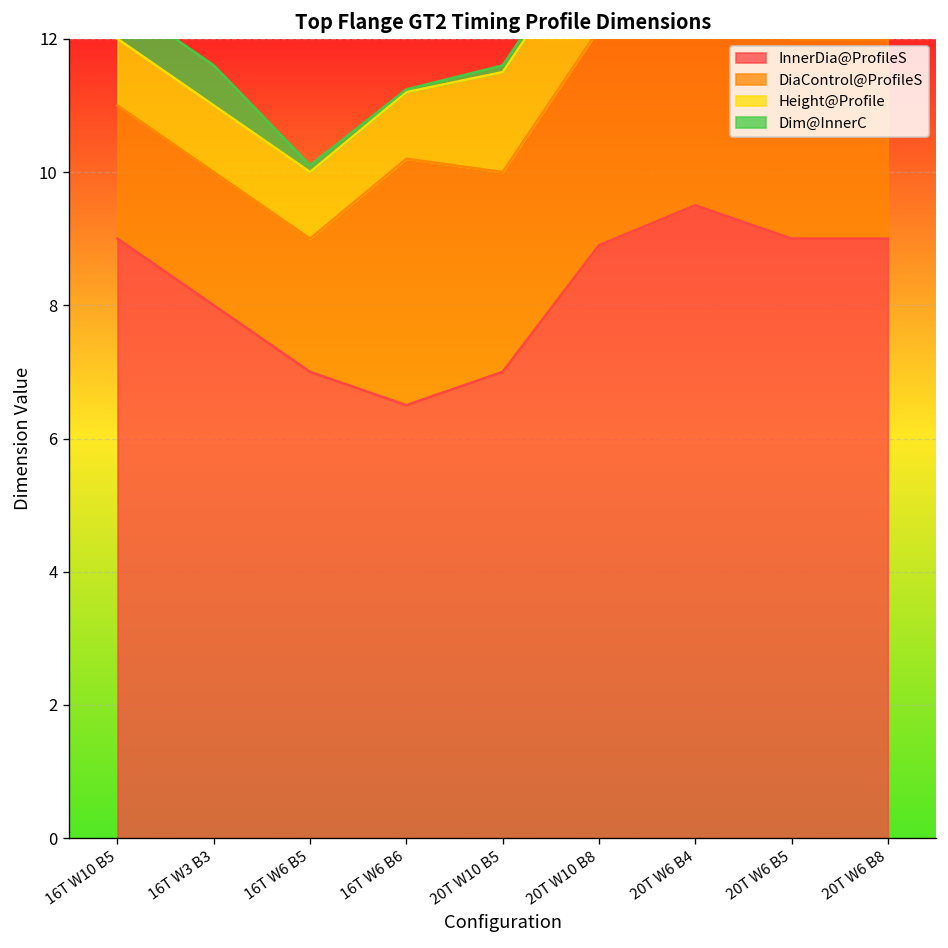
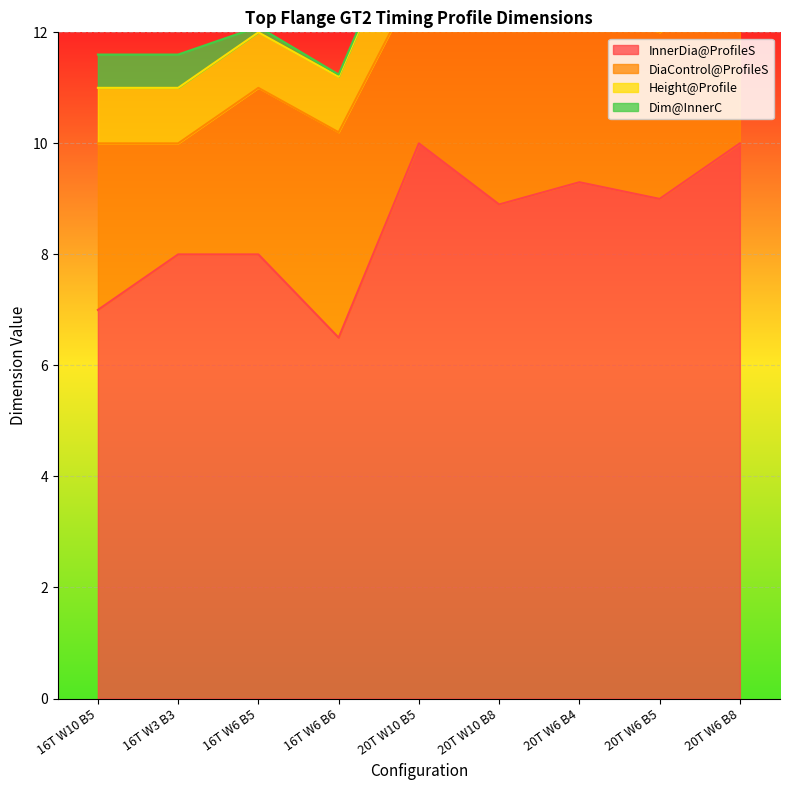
  {
    "InnerDia@ProfileS": {
-     "16T W10 B5": 9,
+     "16T W10 B5": 7,
      "16T W3 B3": 8.0,
-     "16T W6 B5": 7,
+     "16T W6 B5": 8,
      "16T W6 B6": 6.5,
-     "20T W10 B5": 7,
+     "20T W10 B5": 10,
      "20T W10 B8": 8.9,
-     "20T W6 B4": 9.5,
+     "20T W6 B4": 9.3,
      "20T W6 B5": 9.0,
-     "20T W6 B8": 9
+     "20T W6 B8": 10
    },
    "DiaControl@ProfileS": {
-     "16T W10 B5": 2,
+     "16T W10 B5": 3,
      "16T W3 B3": 2,
-     "16T W6 B5": 2,
+     "16T W6 B5": 3,
      "16T W6 B6": 3.7,
      "20T W6 B5": 3
    },
    "Height@Profile": {
      "16T W10 B5": 1.0,
      "16T W3 B3": 1.0,
      "16T W6 B5": 1.0
    },
    "Dim@InnerC": {
      "16T W3 B3": 0.6
    }
  }
